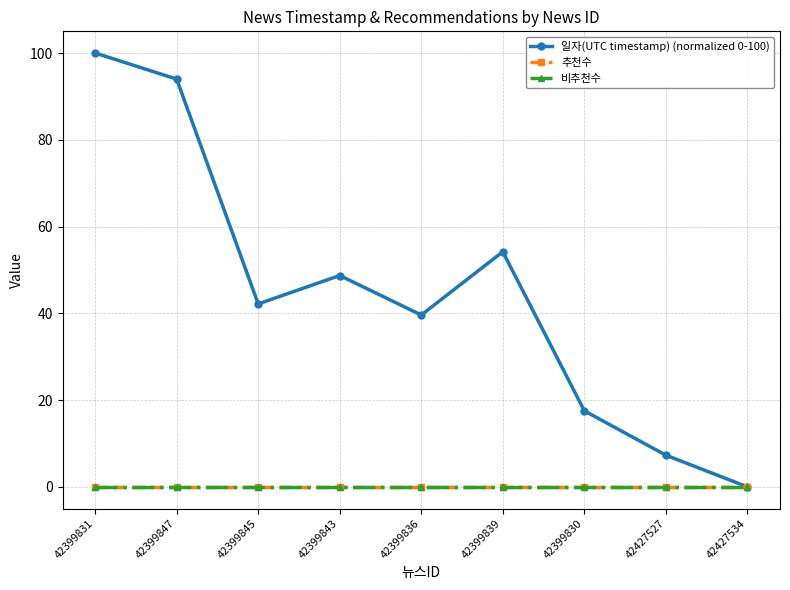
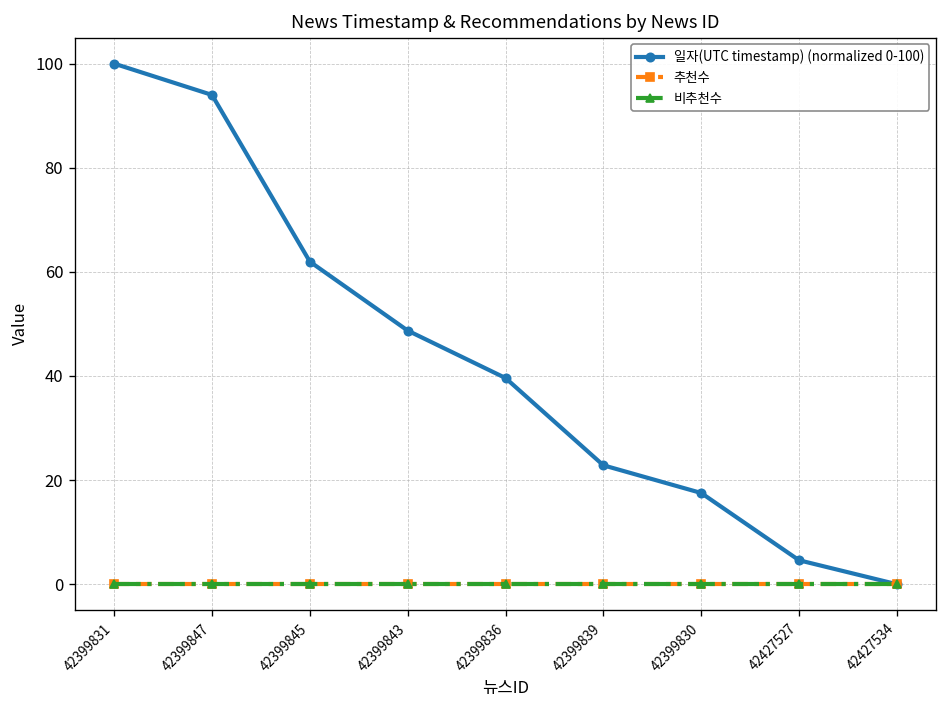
  {
    "일자(UTC timestamp) (normalized 0-100)": {
      "42399831": 100,
      "42399847": 94,
-     "42399845": 42,
+     "42399845": 62,
      "42399843": 49,
      "42399836": 40,
-     "42399839": 54,
+     "42399839": 23,
      "42399830": 18,
-     "42427527": 7
+     "42427527": 5
    },
    "비추천수": {
      "42399831": 0,
      "42399847": 0,
      "42399845": 0,
      "42399843": 0,
      "42399836": 0,
      "42399839": 0,
      "42399830": 0,
      "42427527": 0
    }
  }
